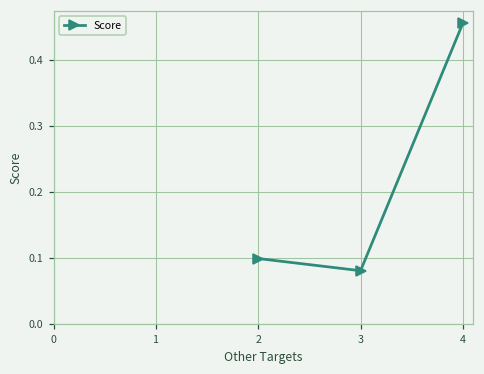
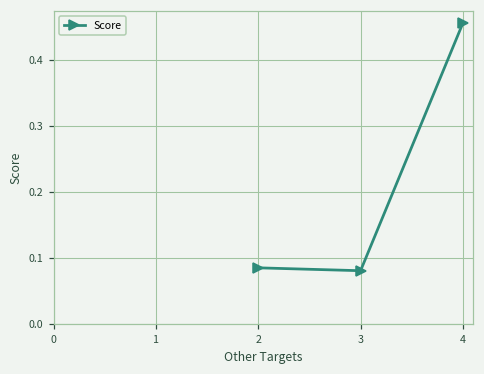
  {
-   "2": 0.10,
+   "2": 0.09,
    "3": 0.08,
    "4": 0.45
  }
